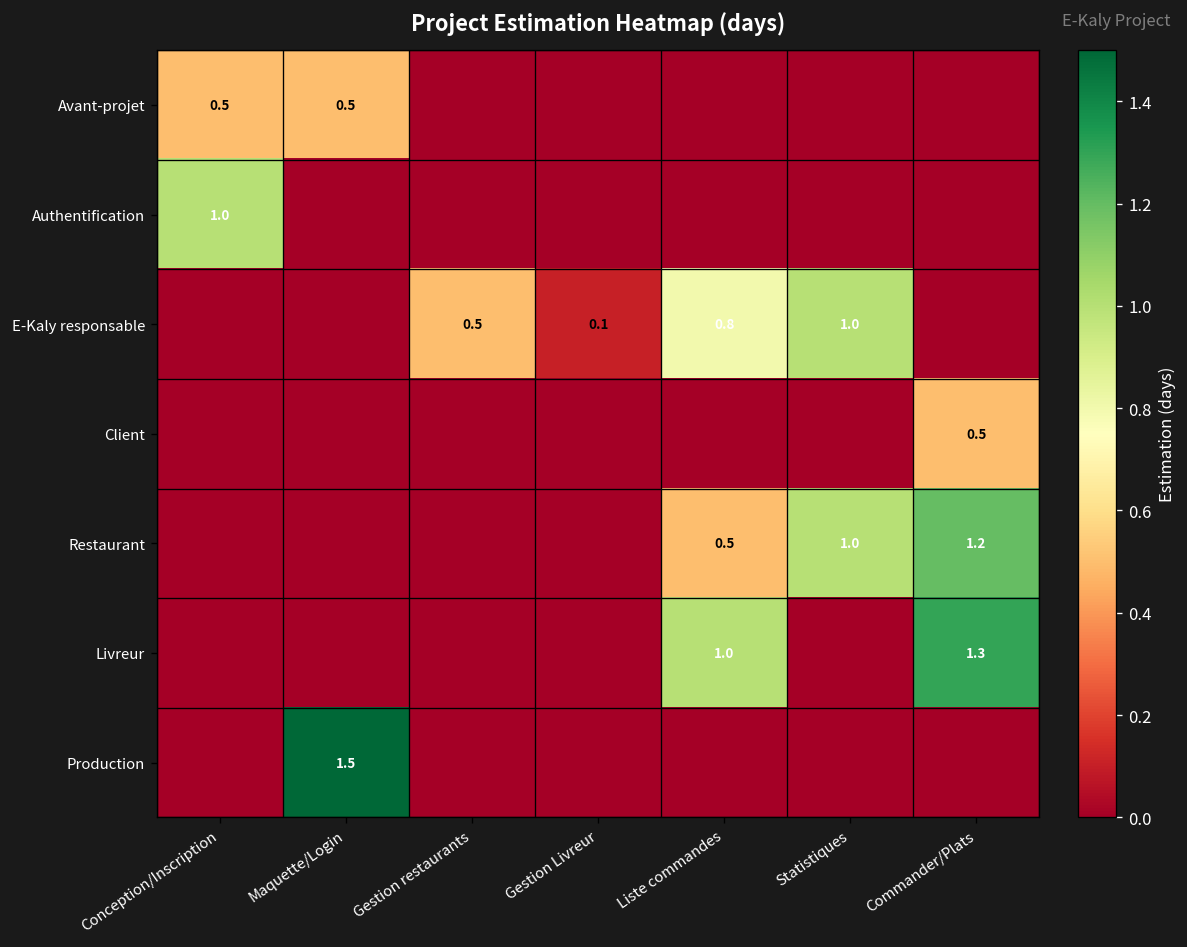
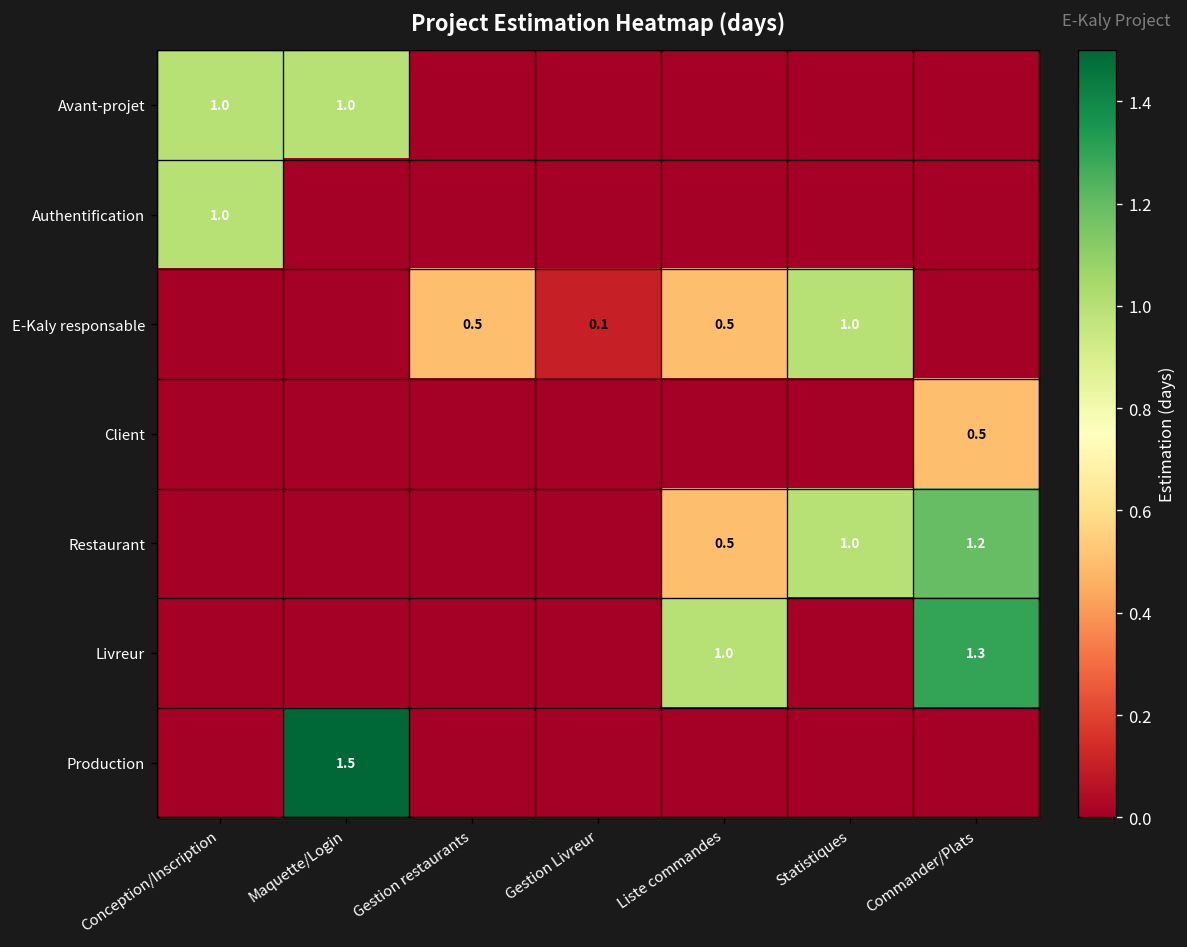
  {
    "Avant-projet": {
-     "Conception/Inscription": 0.5,
-     "Maquette/Login": 0.5
+     "Conception/Inscription": 1.0,
+     "Maquette/Login": 1.0
    },
    "Authentification": {
      "Conception/Inscription": 1.0
    },
    "E-Kaly responsable": {
      "Gestion restaurants": 0.5,
      "Gestion Livreur": 0.1,
-     "Liste commandes": 0.8,
+     "Liste commandes": 0.5,
      "Statistiques": 1.0
    },
    "Client": {
      "Commander/Plats": 0.5
    },
    "Restaurant": {
      "Liste commandes": 0.5,
      "Statistiques": 1.0,
      "Commander/Plats": 1.2
    },
    "Livreur": {
      "Liste commandes": 1.0,
      "Commander/Plats": 1.3
    },
    "Production": {
      "Maquette/Login": 1.5
    }
  }
